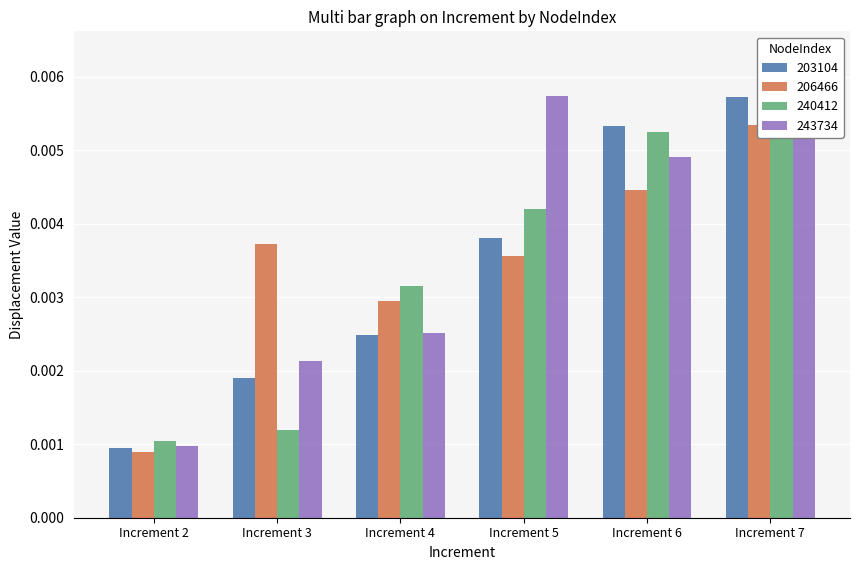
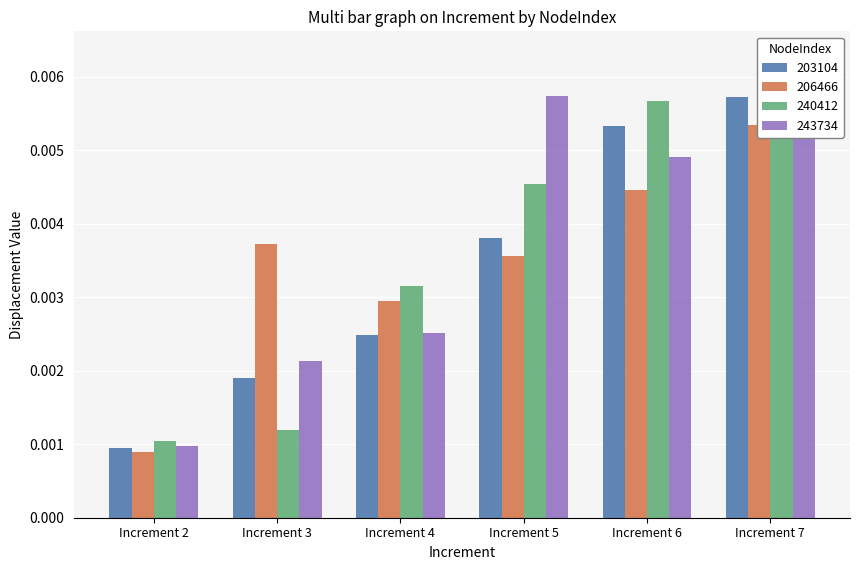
  {
    "203104": {
      "Increment 2": 0.0010,
      "Increment 3": 0.0019,
      "Increment 4": 0.0025,
      "Increment 5": 0.0038,
      "Increment 6": 0.0053,
      "Increment 7": 0.0057
    },
    "206466": {
      "Increment 2": 0.0009,
      "Increment 3": 0.0037,
      "Increment 4": 0.0030,
      "Increment 5": 0.0036,
      "Increment 6": 0.0045
    },
    "240412": {
      "Increment 2": 0.0010,
      "Increment 3": 0.0012,
      "Increment 4": 0.0031,
-     "Increment 5": 0.0042,
-     "Increment 6": 0.0052
+     "Increment 5": 0.0045,
+     "Increment 6": 0.0057
    },
    "243734": {
      "Increment 2": 0.0010,
      "Increment 3": 0.0021,
      "Increment 4": 0.0025,
      "Increment 5": 0.0057,
      "Increment 6": 0.0049
    }
  }
